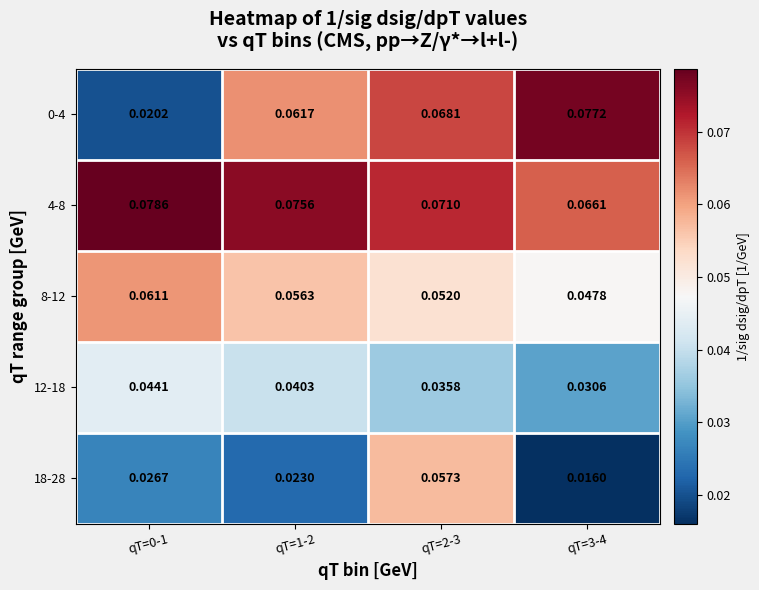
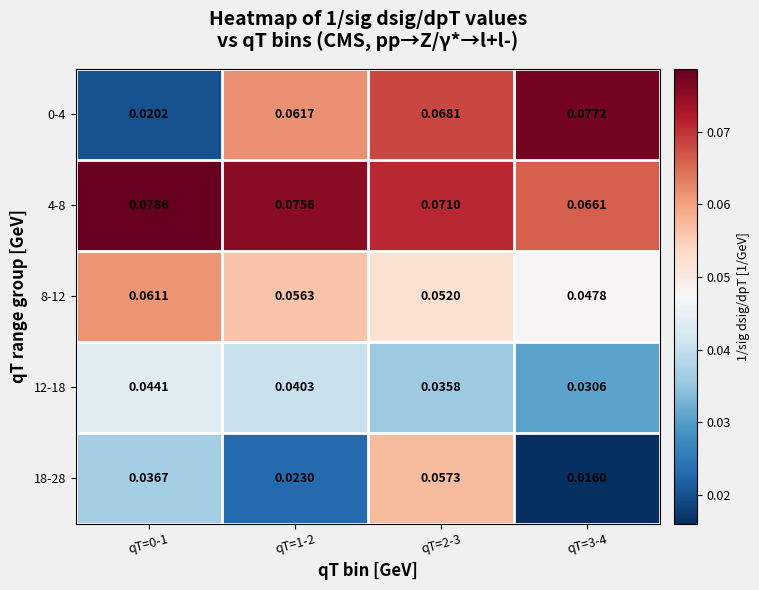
  {
    "0-4": {
      "qT=0-1": 0.0202,
      "qT=1-2": 0.0617,
      "qT=2-3": 0.0681,
      "qT=3-4": 0.0772
    },
    "4-8": {
      "qT=0-1": 0.0786,
      "qT=1-2": 0.0756,
      "qT=2-3": 0.0710,
      "qT=3-4": 0.0661
    },
    "8-12": {
      "qT=0-1": 0.0611,
      "qT=1-2": 0.0563,
      "qT=2-3": 0.0520,
      "qT=3-4": 0.0478
    },
    "12-18": {
      "qT=0-1": 0.0441,
      "qT=1-2": 0.0403,
      "qT=2-3": 0.0358,
      "qT=3-4": 0.0306
    },
    "18-28": {
-     "qT=0-1": 0.0267,
+     "qT=0-1": 0.0367,
      "qT=1-2": 0.0230,
      "qT=2-3": 0.0573,
      "qT=3-4": 0.0160
    }
  }
